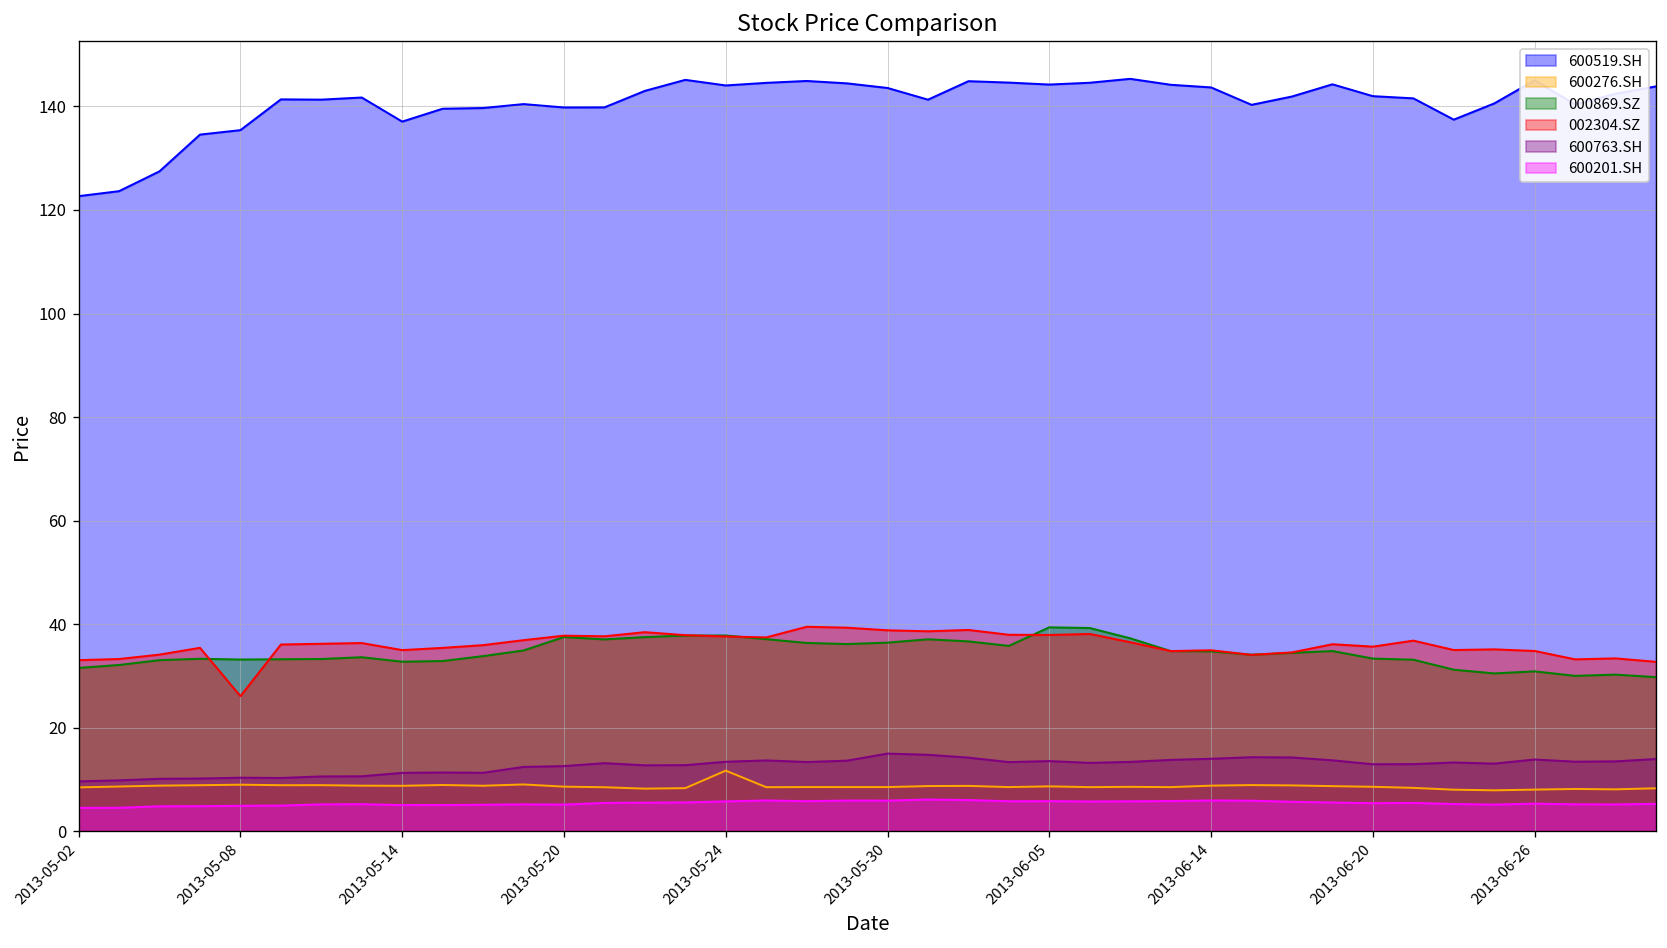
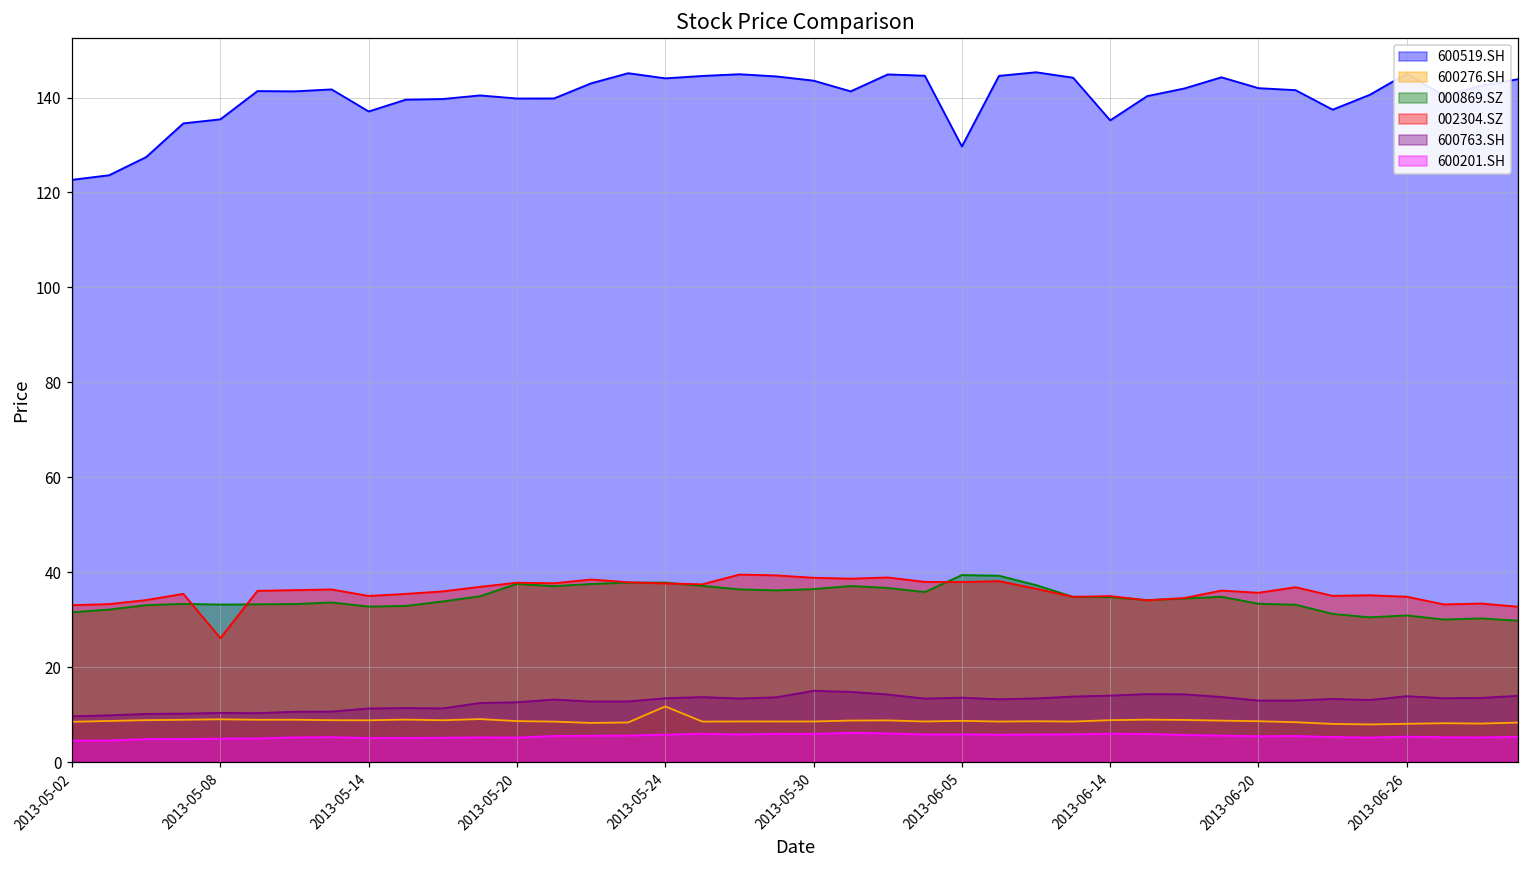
  {
    "600519.SH": {
      "2013-05-02": 123,
      "2013-05-08": 135,
      "2013-05-14": 137,
      "2013-05-20": 140,
      "2013-05-24": 144,
      "2013-05-30": 144,
-     "2013-06-05": 144,
-     "2013-06-14": 144,
+     "2013-06-05": 130,
+     "2013-06-14": 135,
      "2013-06-20": 142
    },
    "600276.SH": {
      "2013-05-02": 8,
      "2013-05-08": 9,
      "2013-05-14": 9,
      "2013-05-20": 9,
      "2013-05-24": 12,
      "2013-05-30": 9,
      "2013-06-05": 9,
      "2013-06-14": 9,
      "2013-06-20": 9,
      "2013-06-26": 8
    },
    "000869.SZ": {
      "2013-05-02": 32,
      "2013-05-08": 33,
      "2013-05-14": 33,
      "2013-05-30": 36,
      "2013-06-05": 39,
      "2013-06-20": 33,
      "2013-06-26": 31
    },
    "002304.SZ": {
      "2013-05-02": 33,
      "2013-05-08": 26,
      "2013-05-14": 35,
      "2013-05-30": 39,
      "2013-06-05": 38,
      "2013-06-20": 36,
      "2013-06-26": 35
    },
    "600763.SH": {
      "2013-05-02": 10,
      "2013-05-08": 10,
      "2013-05-14": 11,
      "2013-05-20": 13,
      "2013-05-24": 13,
      "2013-05-30": 15,
      "2013-06-05": 14,
      "2013-06-14": 14,
      "2013-06-20": 13,
      "2013-06-26": 14
    },
    "600201.SH": {
      "2013-05-02": 5,
      "2013-05-08": 5,
      "2013-05-14": 5,
      "2013-05-20": 5,
      "2013-05-24": 6,
      "2013-05-30": 6,
      "2013-06-05": 6,
      "2013-06-14": 6,
      "2013-06-20": 5,
      "2013-06-26": 5
    }
  }
